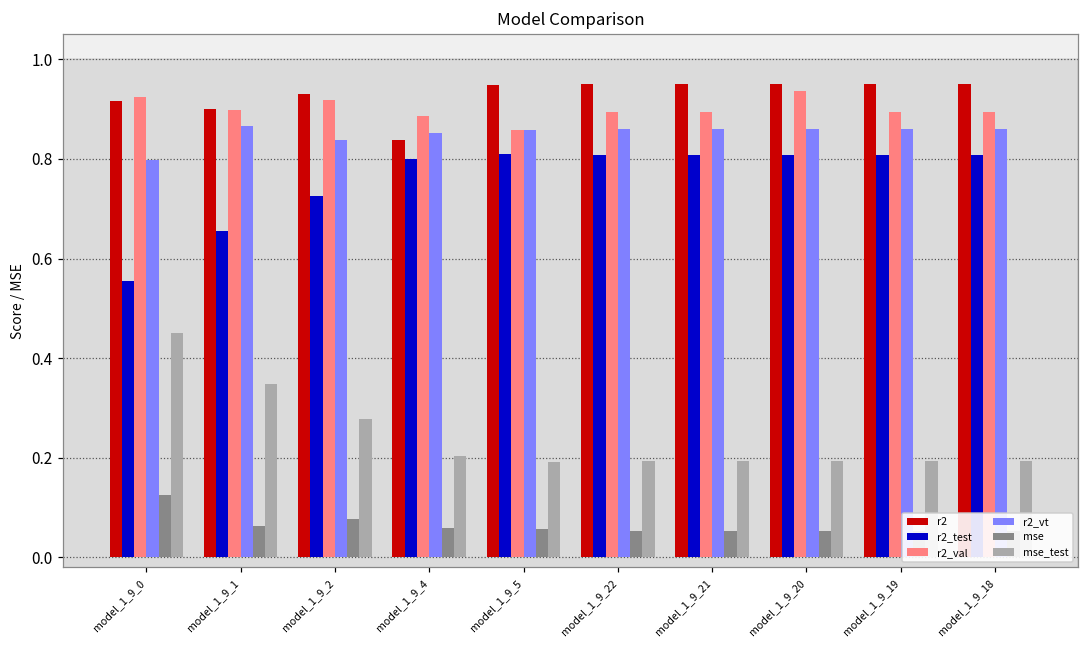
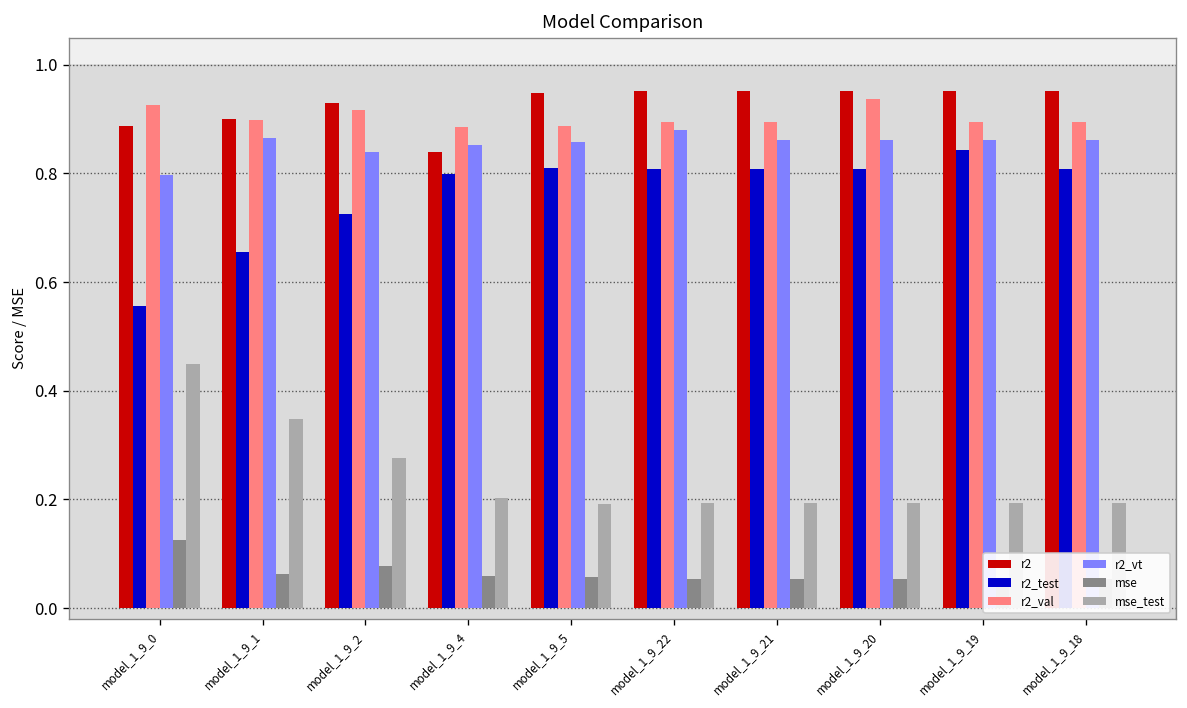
  {
    "r2": {
-     "model_1_9_0": 0.92,
+     "model_1_9_0": 0.89,
      "model_1_9_1": 0.90,
      "model_1_9_2": 0.93,
      "model_1_9_4": 0.84,
      "model_1_9_5": 0.95,
      "model_1_9_22": 0.95,
      "model_1_9_21": 0.95,
      "model_1_9_20": 0.95,
      "model_1_9_19": 0.95,
      "model_1_9_18": 0.95
    },
    "r2_test": {
      "model_1_9_0": 0.56,
      "model_1_9_1": 0.66,
      "model_1_9_2": 0.73,
      "model_1_9_4": 0.80,
      "model_1_9_5": 0.81,
      "model_1_9_22": 0.81,
      "model_1_9_21": 0.81,
      "model_1_9_20": 0.81,
-     "model_1_9_19": 0.81,
+     "model_1_9_19": 0.84,
      "model_1_9_18": 0.81
    },
    "r2_val": {
      "model_1_9_0": 0.93,
      "model_1_9_1": 0.90,
      "model_1_9_2": 0.92,
      "model_1_9_4": 0.89,
-     "model_1_9_5": 0.86,
+     "model_1_9_5": 0.89,
      "model_1_9_22": 0.89,
      "model_1_9_21": 0.89,
      "model_1_9_20": 0.94,
      "model_1_9_19": 0.89,
      "model_1_9_18": 0.89
    },
    "r2_vt": {
      "model_1_9_0": 0.80,
      "model_1_9_1": 0.87,
      "model_1_9_2": 0.84,
      "model_1_9_4": 0.85,
      "model_1_9_5": 0.86,
-     "model_1_9_22": 0.86,
+     "model_1_9_22": 0.88,
      "model_1_9_21": 0.86,
      "model_1_9_20": 0.86,
      "model_1_9_19": 0.86,
      "model_1_9_18": 0.86
    }
  }
